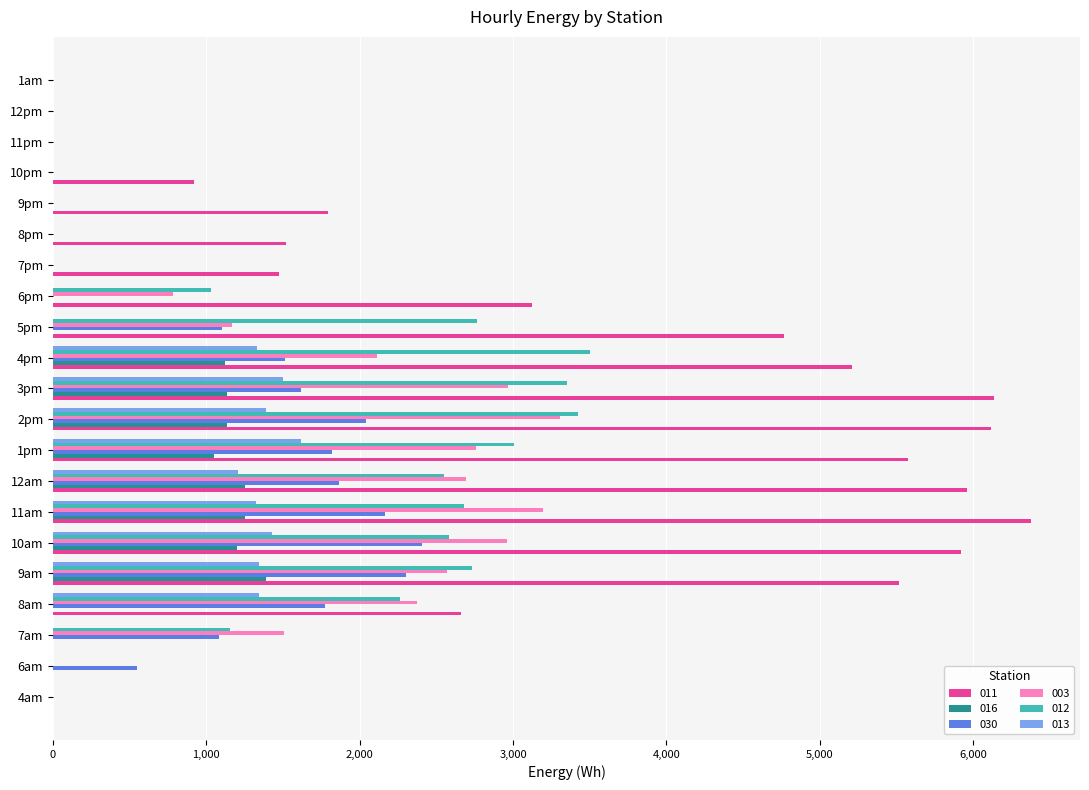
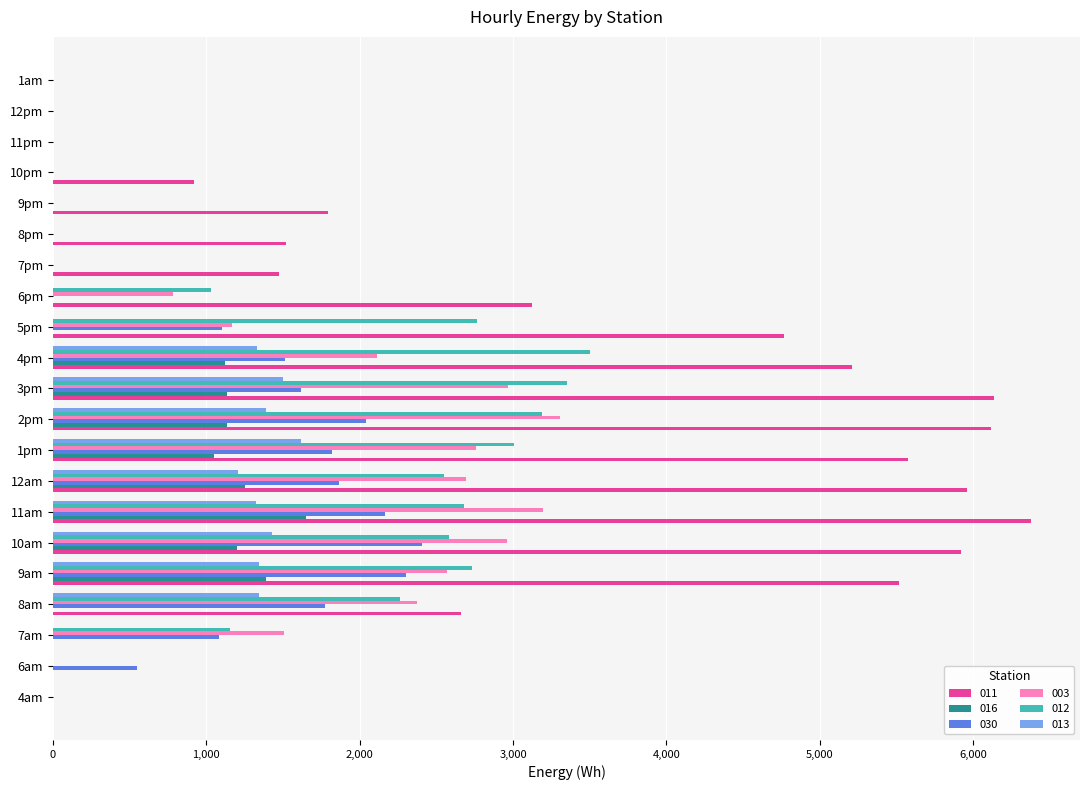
  {
    "011": {
      "1am": "0",
      "12pm": "0",
      "11pm": "0",
      "10pm": "920",
      "9pm": "1,790",
      "8pm": "1,520",
      "7pm": "1,470",
      "6pm": "3,120",
      "5pm": "4,770",
      "4pm": "5,210",
      "3pm": "6,140",
      "2pm": "6,120",
      "1pm": "5,570",
      "12am": "5,960",
      "11am": "6,380",
      "10am": "5,920",
      "9am": "5,520",
      "8am": "2,660",
      "7am": "0",
      "6am": "0",
      "4am": "0"
    },
    "016": {
      "1am": "0",
      "12pm": "0",
      "11pm": "0",
      "10pm": "0",
      "9pm": "0",
      "8pm": "0",
      "7pm": "0",
      "6pm": "0",
      "5pm": "0",
      "4pm": "1,120",
      "3pm": "1,130",
      "2pm": "1,130",
      "1pm": "1,050",
      "12am": "1,260",
-     "11am": "1,260",
+     "11am": "1,650",
      "10am": "1,200",
      "9am": "1,390",
      "8am": "0",
      "7am": "0",
      "6am": "0",
      "4am": "0"
    },
    "003": {
      "1am": "0",
      "12pm": "0",
      "11pm": "0",
      "10pm": "0",
      "9pm": "0",
      "8pm": "0",
      "7pm": "0",
      "6pm": "780",
      "5pm": "1,170",
      "4pm": "2,110",
      "3pm": "2,970",
      "2pm": "3,310",
      "1pm": "2,760",
      "12am": "2,690",
      "11am": "3,200",
      "10am": "2,960",
      "9am": "2,570",
      "8am": "2,370",
      "7am": "1,510",
      "6am": "0",
      "4am": "0"
    },
    "012": {
      "1am": "0",
      "12pm": "0",
      "11pm": "0",
      "10pm": "0",
      "9pm": "0",
      "8pm": "0",
      "7pm": "0",
      "6pm": "1,030",
      "5pm": "2,770",
      "4pm": "3,500",
      "3pm": "3,350",
-     "2pm": "3,420",
+     "2pm": "3,190",
      "1pm": "3,010",
      "12am": "2,550",
      "11am": "2,680",
      "10am": "2,590",
      "9am": "2,730",
      "8am": "2,260",
      "7am": "1,160",
      "6am": "0",
      "4am": "0"
    }
  }
